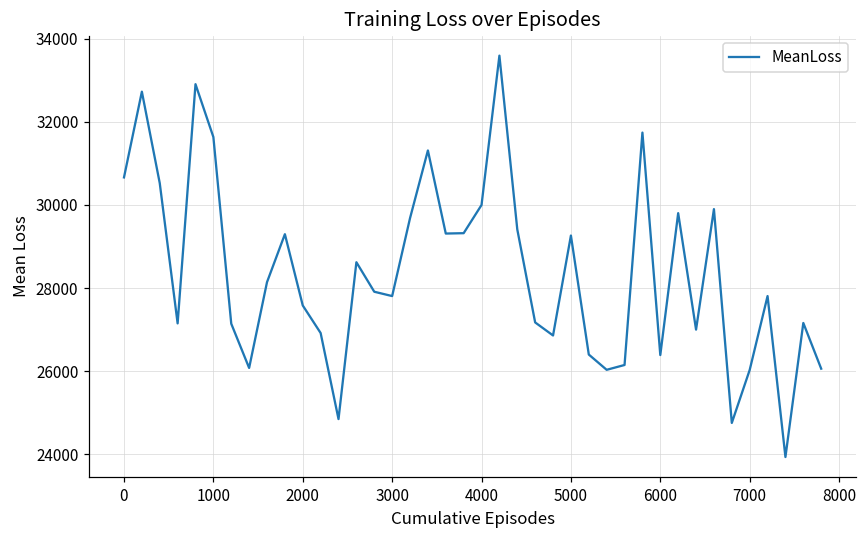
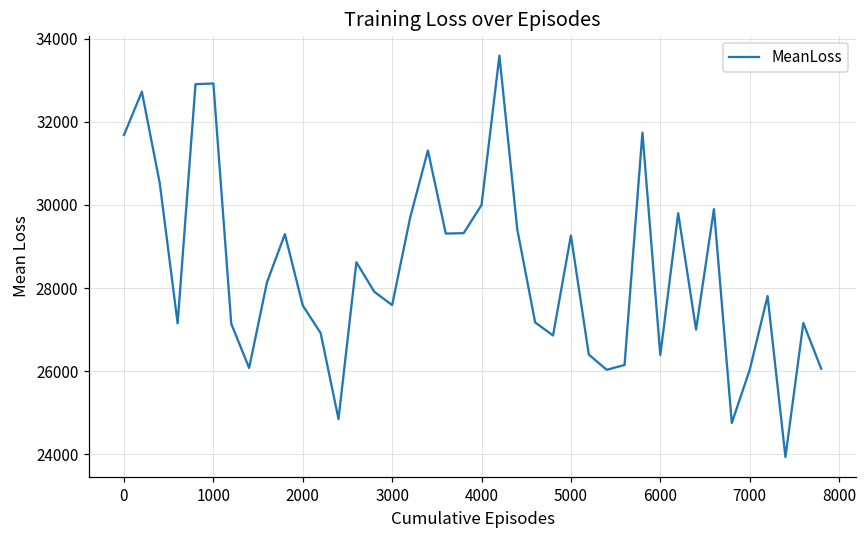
  {
-   "0": 30700,
-   "1000": 31600,
+   "0": 31700,
+   "1000": 32900,
    "2000": 27600,
-   "3000": 27800,
+   "3000": 27600,
    "4000": 30000,
    "5000": 29300,
    "6000": 26400,
    "7000": 26000
  }
